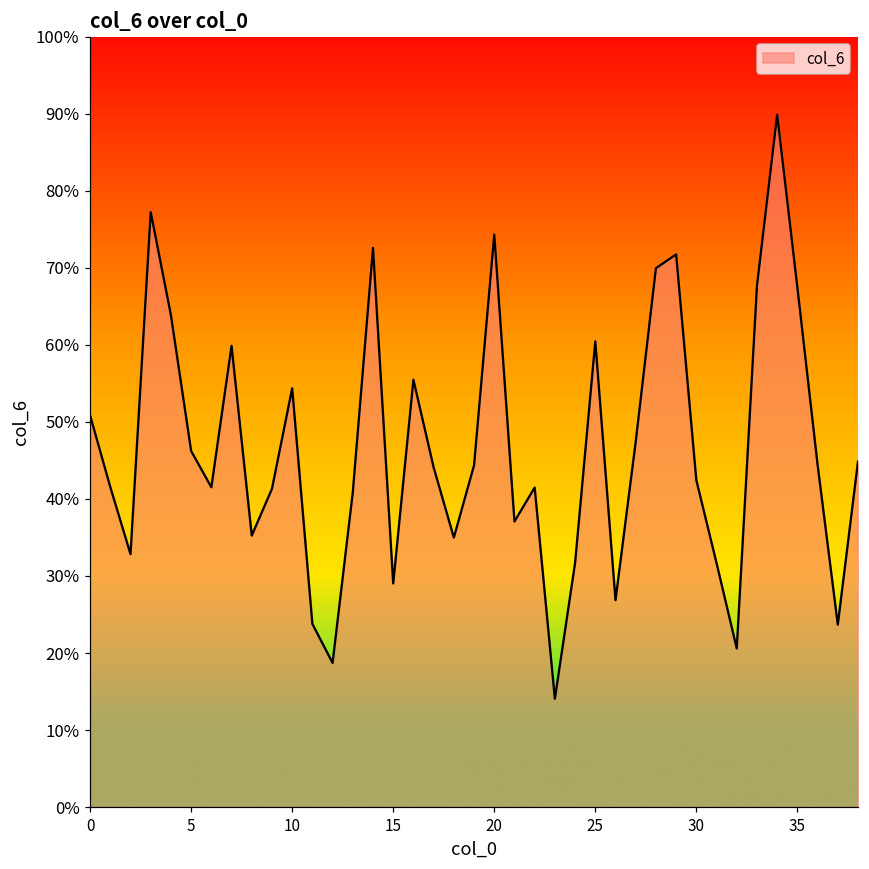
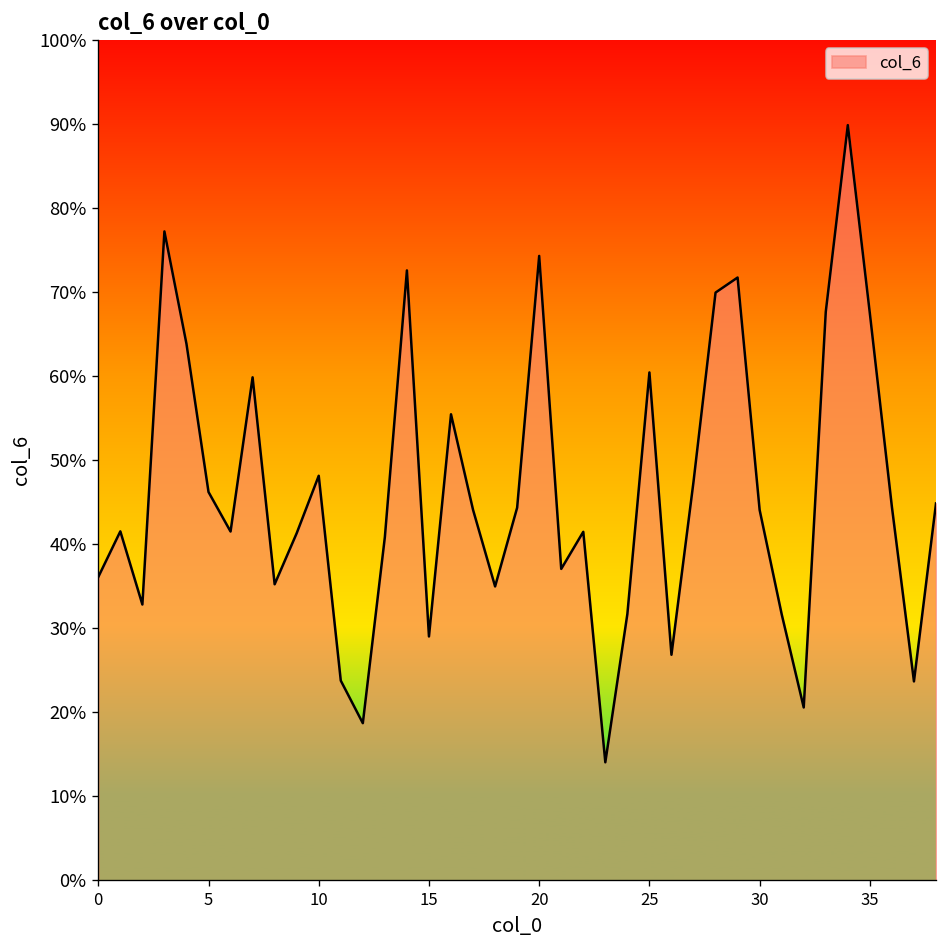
  {
-   "0": "51%",
+   "0": "36%",
    "5": "46%",
-   "10": "54%",
+   "10": "48%",
    "15": "29%",
    "20": "74%",
    "25": "60%",
-   "30": "42%",
+   "30": "44%",
    "35": "67%"
  }
